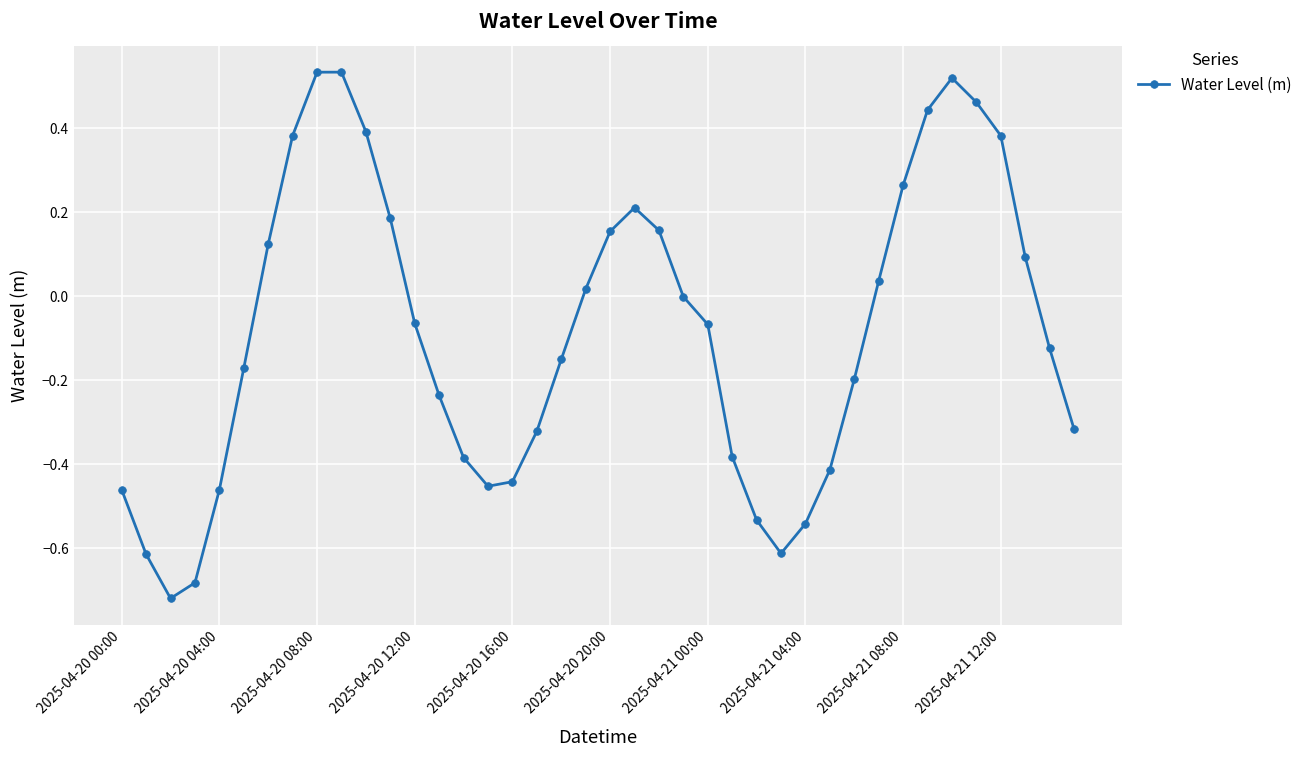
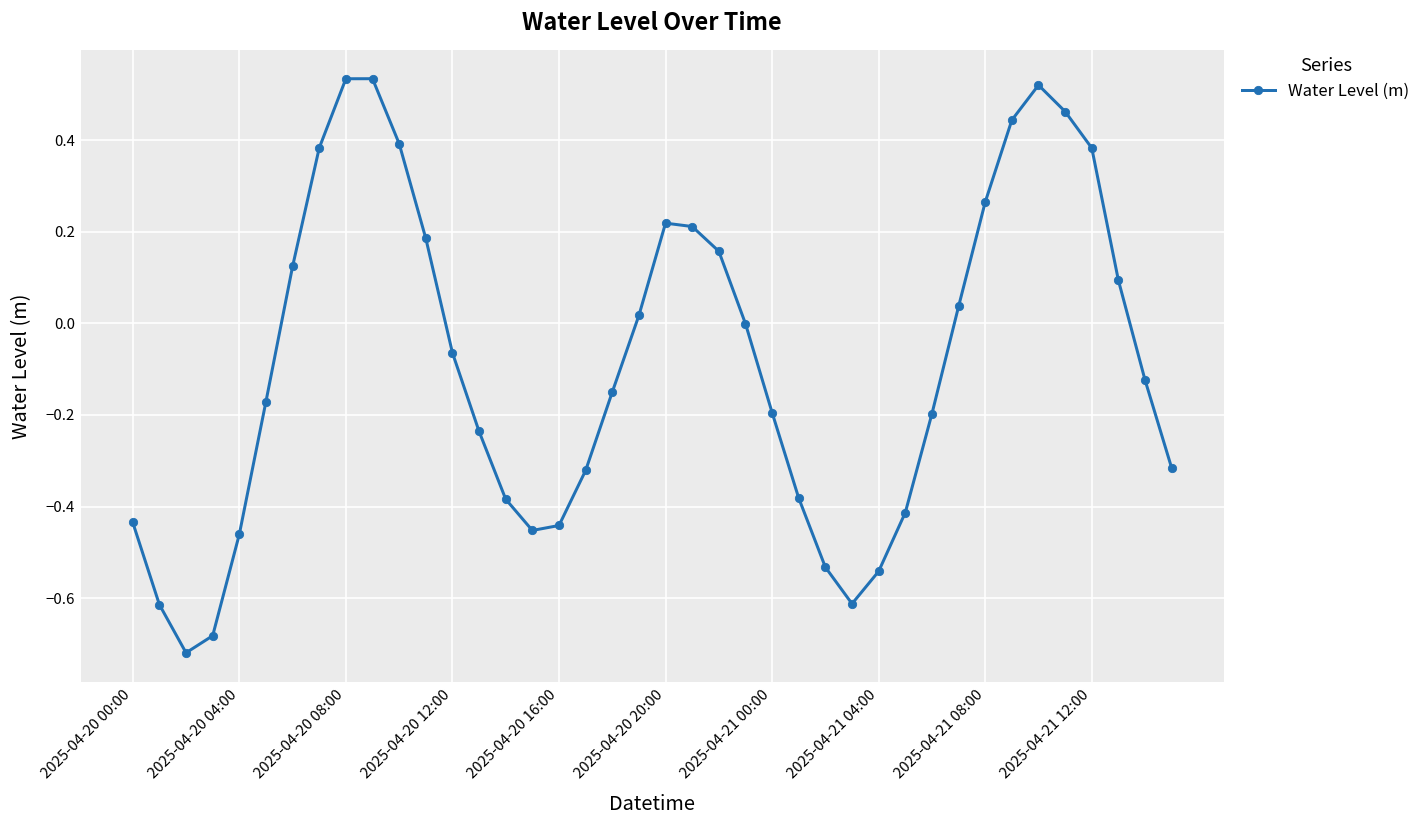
  {
-   "2025-04-20 00:00": -0.46,
+   "2025-04-20 00:00": -0.43,
    "2025-04-20 04:00": -0.46,
    "2025-04-20 08:00": 0.53,
    "2025-04-20 12:00": -0.06,
    "2025-04-20 16:00": -0.44,
-   "2025-04-20 20:00": 0.15,
-   "2025-04-21 00:00": -0.07,
+   "2025-04-20 20:00": 0.22,
+   "2025-04-21 00:00": -0.19,
    "2025-04-21 04:00": -0.54,
    "2025-04-21 08:00": 0.26,
    "2025-04-21 12:00": 0.38
  }
